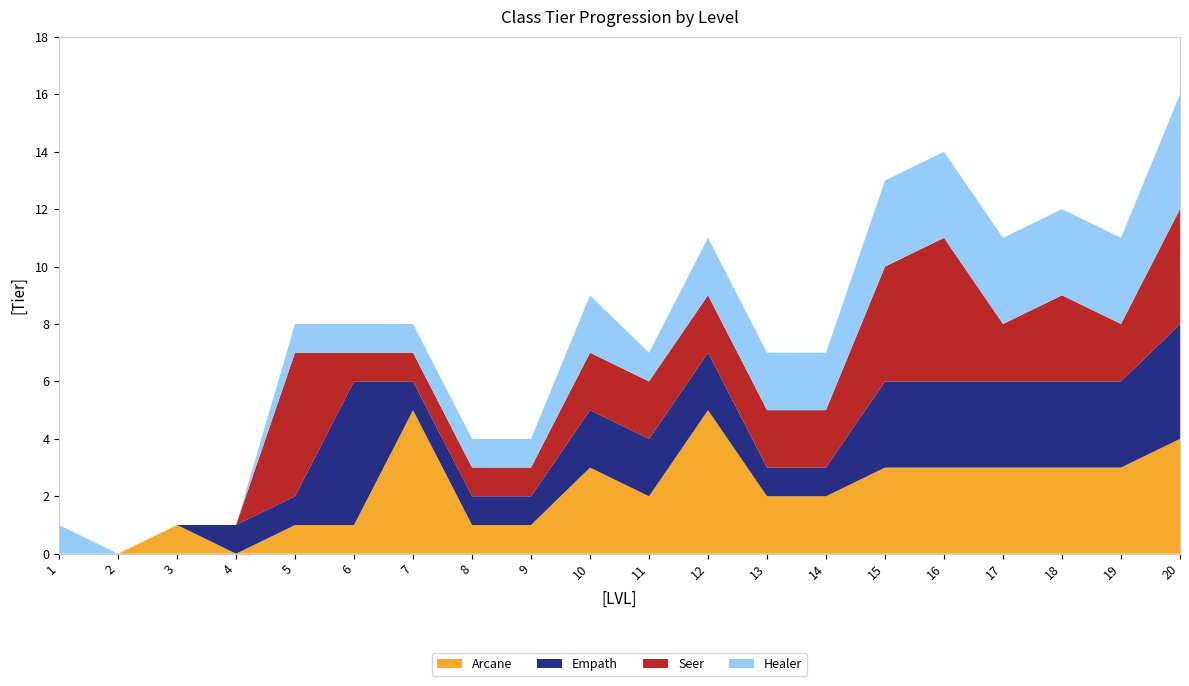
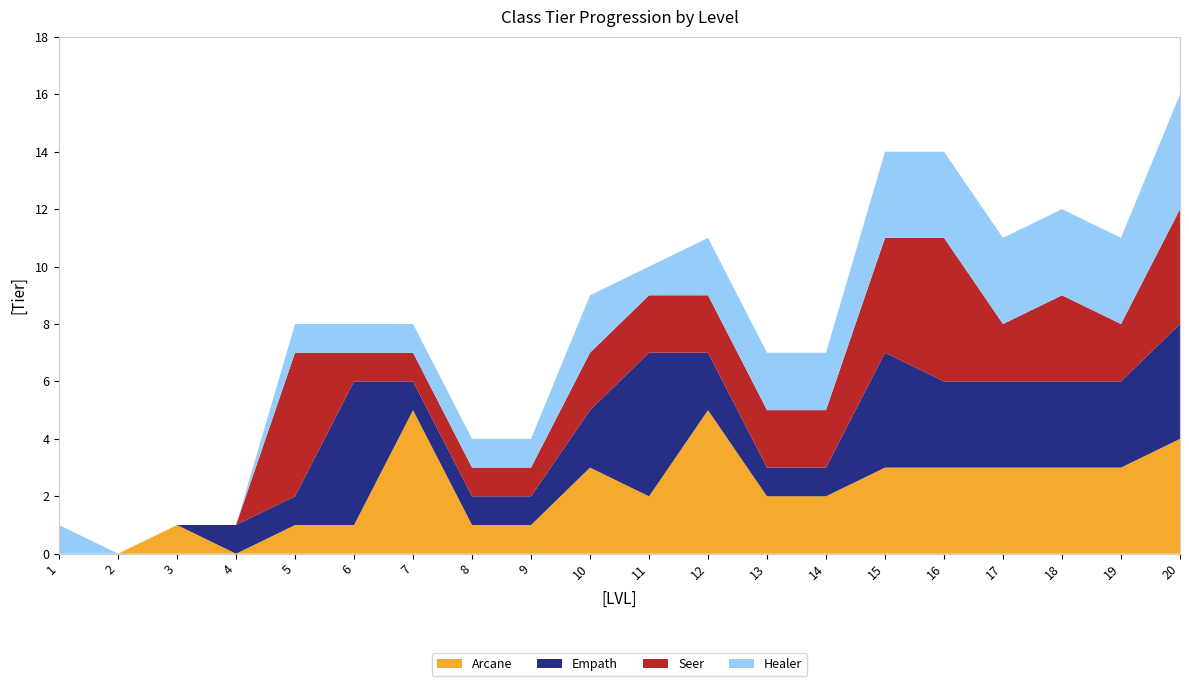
  {
    "Arcane": {
      "4": 0,
      "5": 1,
      "6": 1,
      "7": 5,
      "8": 1,
      "9": 1,
      "10": 3,
      "11": 2,
      "12": 5,
      "13": 2,
      "14": 2,
      "15": 3,
      "16": 3,
      "17": 3,
      "18": 3,
      "19": 3,
      "20": 4
    },
    "Empath": {
      "5": 1,
      "6": 5,
      "7": 1,
      "8": 1,
      "9": 1,
      "10": 2,
-     "11": 2,
+     "11": 5,
      "12": 2,
      "13": 1,
      "14": 1,
-     "15": 3,
+     "15": 4,
      "16": 3,
      "17": 3,
      "18": 3,
      "19": 3,
      "20": 4
    },
    "Seer": {
      "5": 5,
      "6": 1,
      "7": 1,
      "8": 1,
      "9": 1,
      "10": 2,
      "11": 2,
      "12": 2,
      "13": 2,
      "14": 2,
      "15": 4,
      "16": 5,
      "17": 2,
      "18": 3,
      "19": 2,
      "20": 4
    },
    "Healer": {
      "1": 1,
      "5": 1,
      "6": 1,
      "7": 1,
      "8": 1,
      "9": 1,
      "10": 2,
      "11": 1,
      "12": 2,
      "13": 2,
      "14": 2,
      "15": 3,
      "16": 3,
      "17": 3,
      "18": 3,
      "19": 3,
      "20": 4
    }
  }
